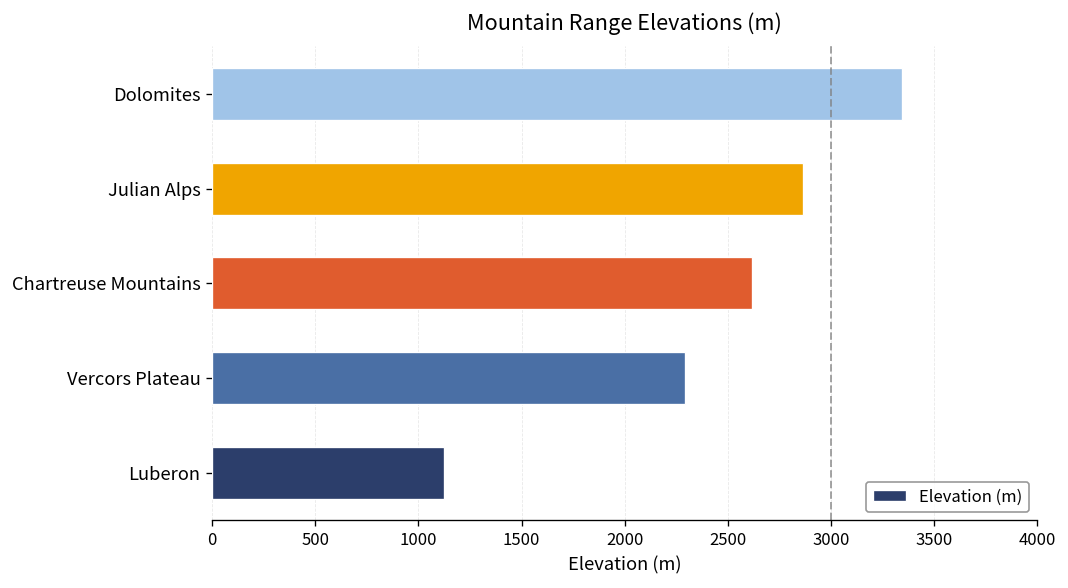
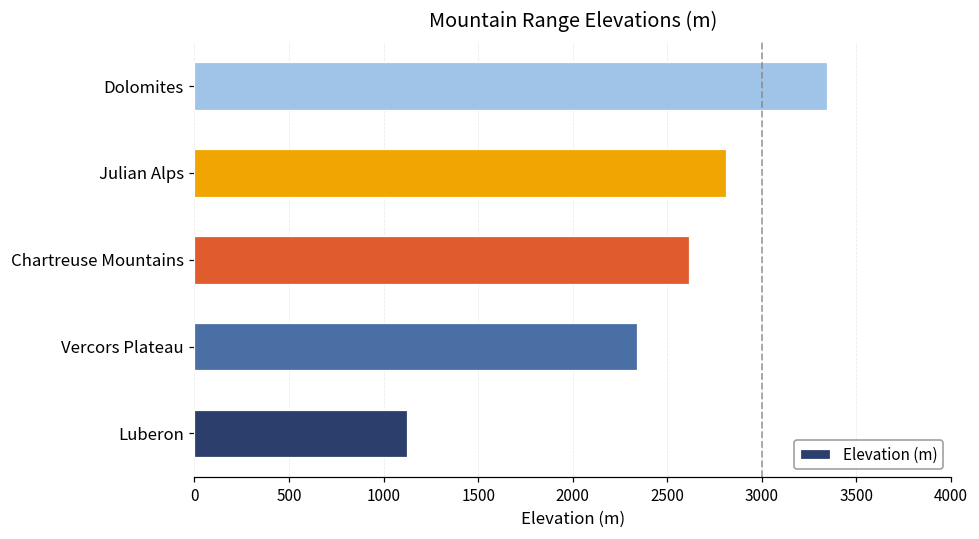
  {
    "Dolomites": 3340,
-   "Julian Alps": 2860,
+   "Julian Alps": 2810,
    "Chartreuse Mountains": 2620,
-   "Vercors Plateau": 2290,
+   "Vercors Plateau": 2340,
    "Luberon": 1130
  }
